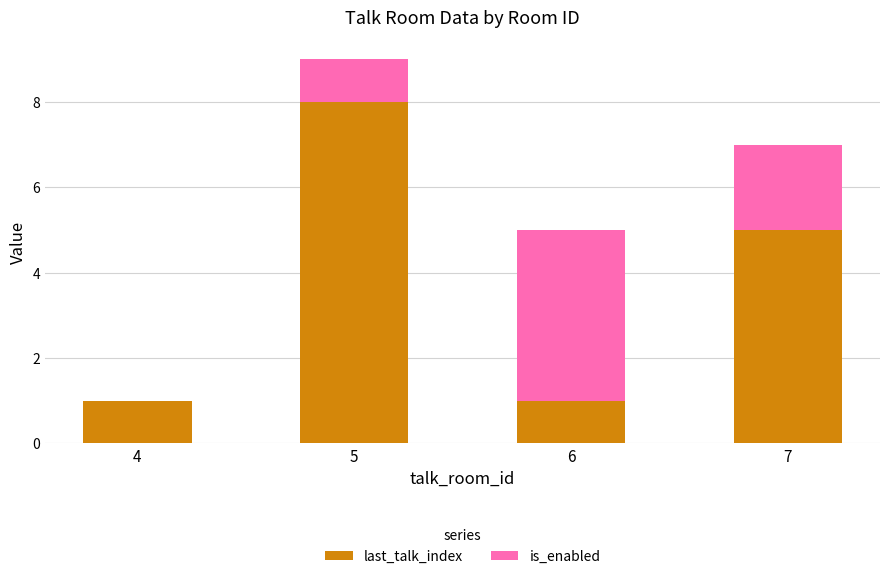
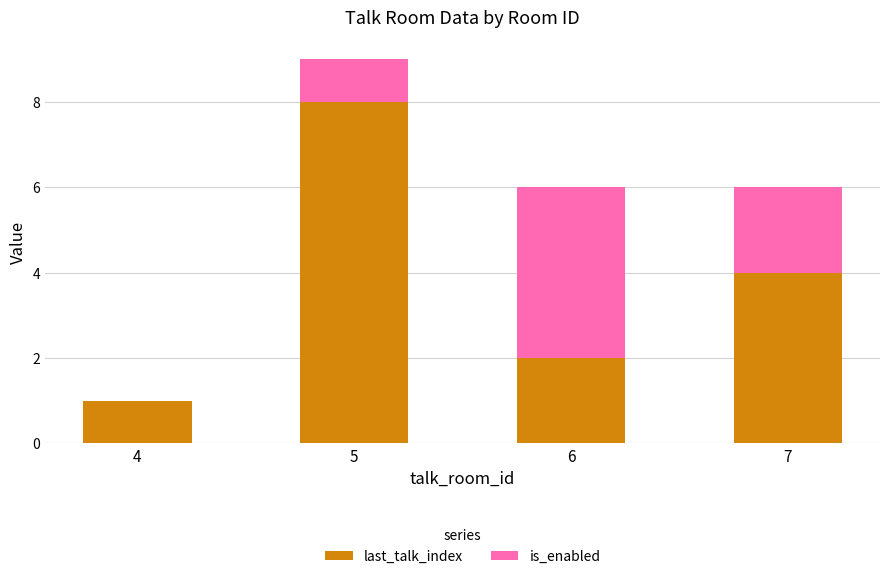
  {
    "last_talk_index": {
      "4": 1,
      "5": 8,
-     "6": 1,
-     "7": 5
+     "6": 2,
+     "7": 4
    },
    "is_enabled": {
      "4": 0,
      "5": 1,
      "6": 4,
      "7": 2
    }
  }
